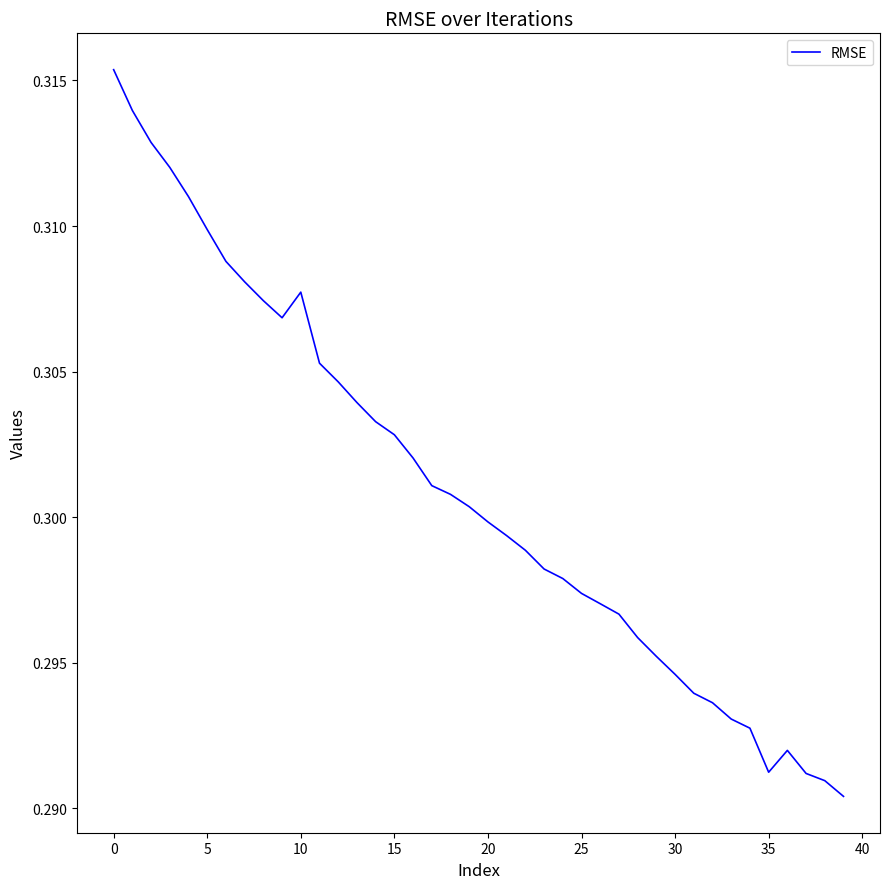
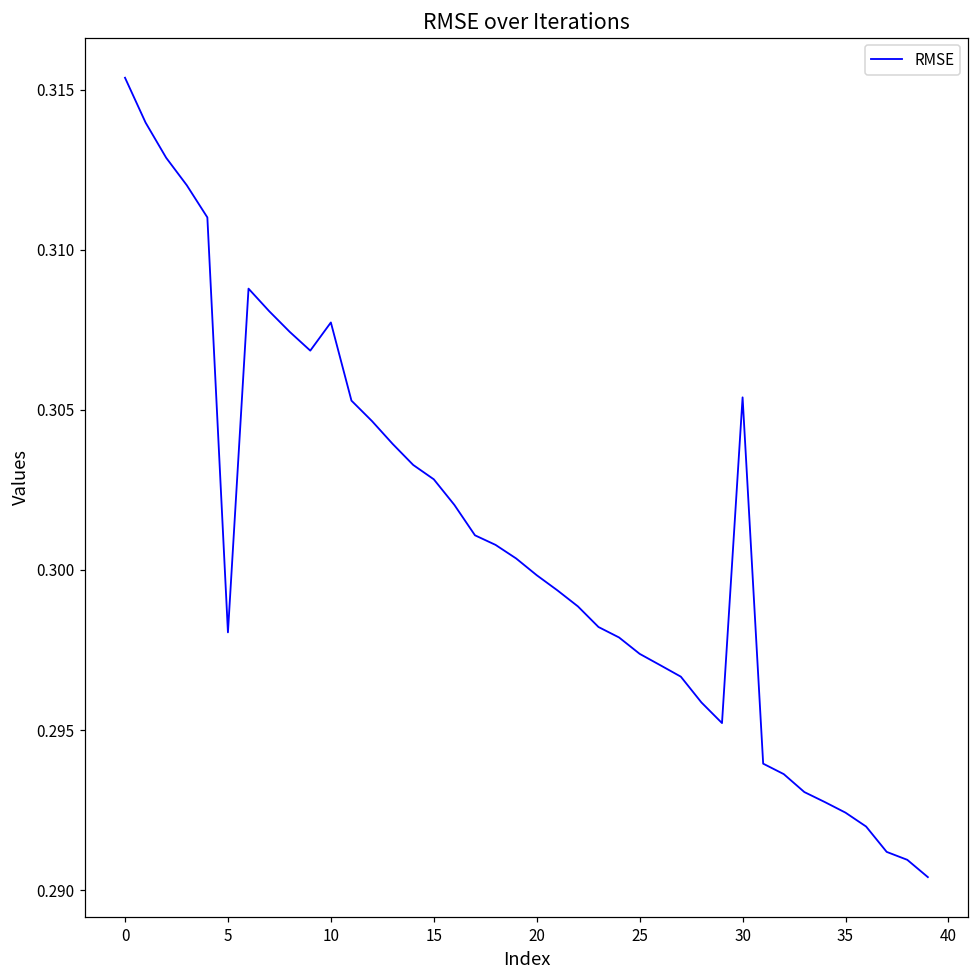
  {
    "0": 0.3154,
-   "5": 0.3099,
+   "5": 0.2981,
    "10": 0.3077,
    "15": 0.3028,
    "20": 0.2998,
    "25": 0.2974,
-   "30": 0.2946,
-   "35": 0.2912
+   "30": 0.3054,
+   "35": 0.2924
  }
